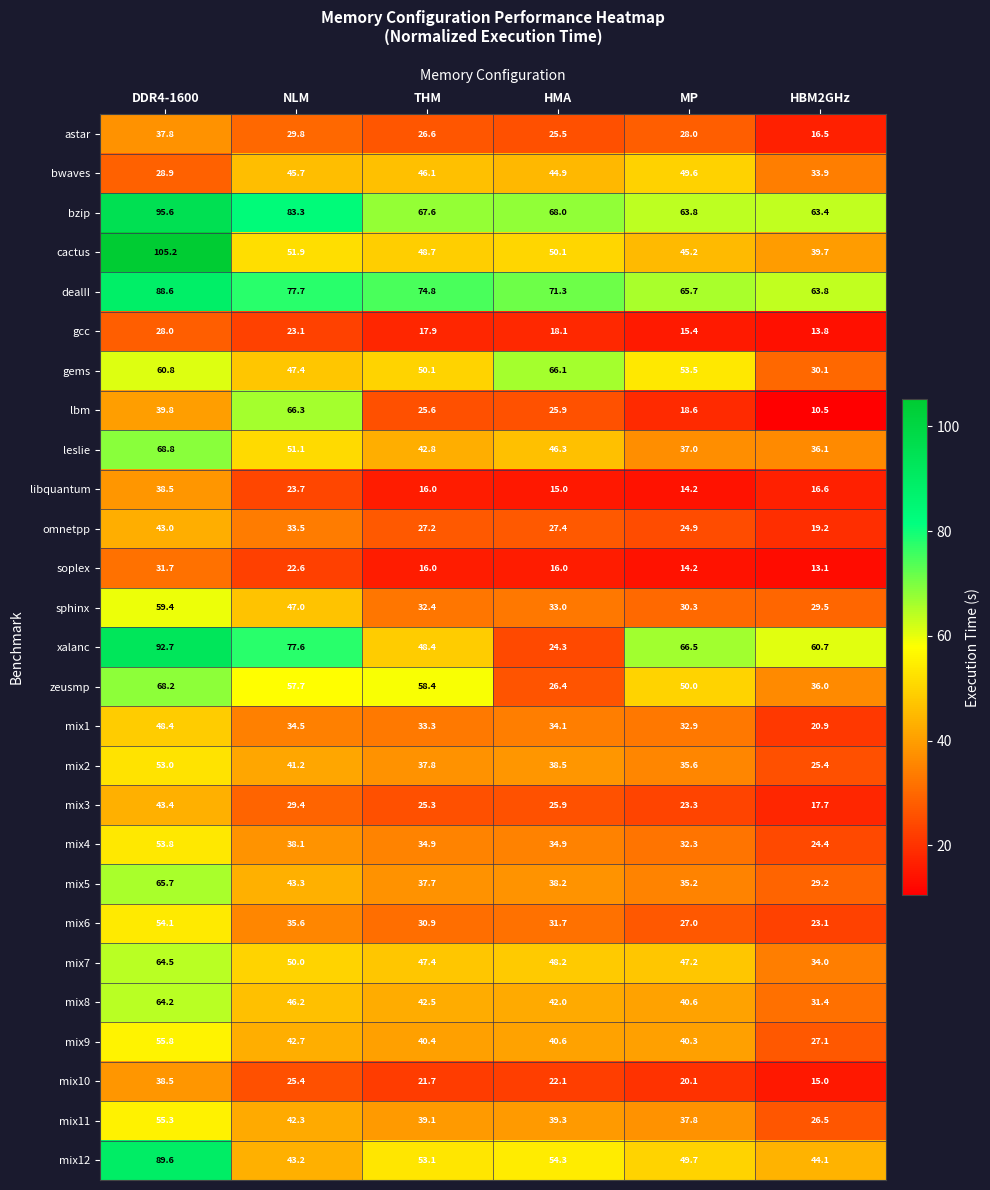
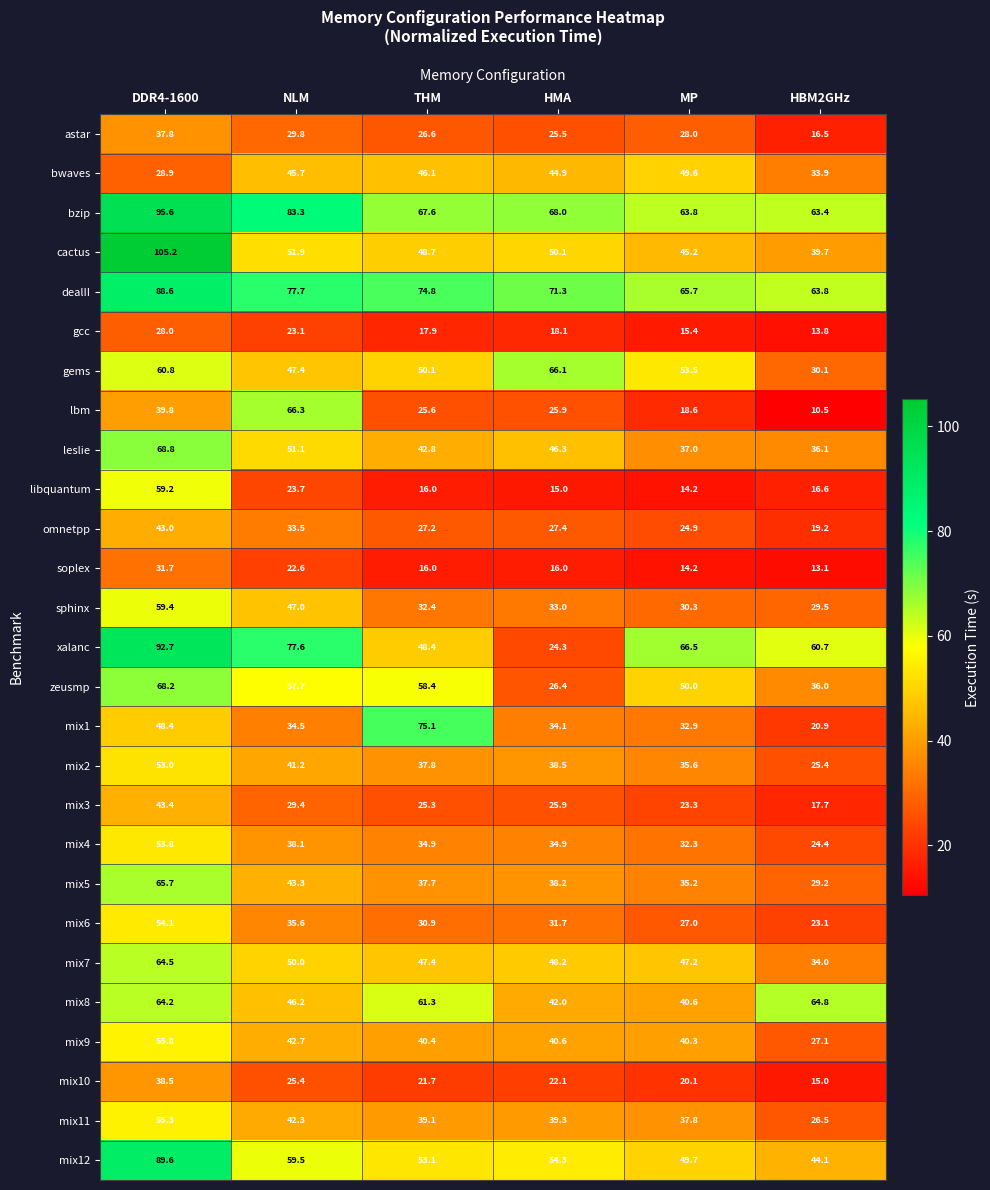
  {
    "astar": {
      "DDR4-1600": 37.8,
      "NLM": 29.8,
      "THM": 26.6,
      "HMA": 25.5,
      "MP": 28.0,
      "HBM2GHz": 16.5
    },
    "bwaves": {
      "DDR4-1600": 28.9,
      "NLM": 45.7,
      "THM": 46.1,
      "HMA": 44.9,
      "MP": 49.6,
      "HBM2GHz": 33.9
    },
    "bzip": {
      "DDR4-1600": 95.6,
      "NLM": 83.3,
      "THM": 67.6,
      "HMA": 68.0,
      "MP": 63.8,
      "HBM2GHz": 63.4
    },
    "cactus": {
      "DDR4-1600": 105.2,
      "NLM": 51.9,
      "THM": 48.7,
      "HMA": 50.1,
      "MP": 45.2,
      "HBM2GHz": 39.7
    },
    "dealII": {
      "DDR4-1600": 88.6,
      "NLM": 77.7,
      "THM": 74.8,
      "HMA": 71.3,
      "MP": 65.7,
      "HBM2GHz": 63.8
    },
    "gcc": {
      "DDR4-1600": 28.0,
      "NLM": 23.1,
      "THM": 17.9,
      "HMA": 18.1,
      "MP": 15.4,
      "HBM2GHz": 13.8
    },
    "gems": {
      "DDR4-1600": 60.8,
      "NLM": 47.4,
      "THM": 50.1,
      "HMA": 66.1,
      "MP": 53.5,
      "HBM2GHz": 30.1
    },
    "lbm": {
      "DDR4-1600": 39.8,
      "NLM": 66.3,
      "THM": 25.6,
      "HMA": 25.9,
      "MP": 18.6,
      "HBM2GHz": 10.5
    },
    "leslie": {
      "DDR4-1600": 68.8,
      "NLM": 51.1,
      "THM": 42.8,
      "HMA": 46.3,
      "MP": 37.0,
      "HBM2GHz": 36.1
    },
    "libquantum": {
-     "DDR4-1600": 38.5,
+     "DDR4-1600": 59.2,
      "NLM": 23.7,
      "THM": 16.0,
      "HMA": 15.0,
      "MP": 14.2,
      "HBM2GHz": 16.6
    },
    "omnetpp": {
      "DDR4-1600": 43.0,
      "NLM": 33.5,
      "THM": 27.2,
      "HMA": 27.4,
      "MP": 24.9,
      "HBM2GHz": 19.2
    },
    "soplex": {
      "DDR4-1600": 31.7,
      "NLM": 22.6,
      "THM": 16.0,
      "HMA": 16.0,
      "MP": 14.2,
      "HBM2GHz": 13.1
    },
    "sphinx": {
      "DDR4-1600": 59.4,
      "NLM": 47.0,
      "THM": 32.4,
      "HMA": 33.0,
      "MP": 30.3,
      "HBM2GHz": 29.5
    },
    "xalanc": {
      "DDR4-1600": 92.7,
      "NLM": 77.6,
      "THM": 48.4,
      "HMA": 24.3,
      "MP": 66.5,
      "HBM2GHz": 60.7
    },
    "zeusmp": {
      "DDR4-1600": 68.2,
      "NLM": 57.7,
      "THM": 58.4,
      "HMA": 26.4,
      "MP": 50.0,
      "HBM2GHz": 36.0
    },
    "mix1": {
      "DDR4-1600": 48.4,
      "NLM": 34.5,
-     "THM": 33.3,
+     "THM": 75.1,
      "HMA": 34.1,
      "MP": 32.9,
      "HBM2GHz": 20.9
    },
    "mix2": {
      "DDR4-1600": 53.0,
      "NLM": 41.2,
      "THM": 37.8,
      "HMA": 38.5,
      "MP": 35.6,
      "HBM2GHz": 25.4
    },
    "mix3": {
      "DDR4-1600": 43.4,
      "NLM": 29.4,
      "THM": 25.3,
      "HMA": 25.9,
      "MP": 23.3,
      "HBM2GHz": 17.7
    },
    "mix4": {
      "DDR4-1600": 53.8,
      "NLM": 38.1,
      "THM": 34.9,
      "HMA": 34.9,
      "MP": 32.3,
      "HBM2GHz": 24.4
    },
    "mix5": {
      "DDR4-1600": 65.7,
      "NLM": 43.3,
      "THM": 37.7,
      "HMA": 38.2,
      "MP": 35.2,
      "HBM2GHz": 29.2
    },
    "mix6": {
      "DDR4-1600": 54.1,
      "NLM": 35.6,
      "THM": 30.9,
      "HMA": 31.7,
      "MP": 27.0,
      "HBM2GHz": 23.1
    },
    "mix7": {
      "DDR4-1600": 64.5,
      "NLM": 50.0,
      "THM": 47.4,
      "HMA": 48.2,
      "MP": 47.2,
      "HBM2GHz": 34.0
    },
    "mix8": {
      "DDR4-1600": 64.2,
      "NLM": 46.2,
-     "THM": 42.5,
+     "THM": 61.3,
      "HMA": 42.0,
      "MP": 40.6,
-     "HBM2GHz": 31.4
+     "HBM2GHz": 64.8
    },
    "mix9": {
      "DDR4-1600": 55.8,
      "NLM": 42.7,
      "THM": 40.4,
      "HMA": 40.6,
      "MP": 40.3,
      "HBM2GHz": 27.1
    },
    "mix10": {
      "DDR4-1600": 38.5,
      "NLM": 25.4,
      "THM": 21.7,
      "HMA": 22.1,
      "MP": 20.1,
      "HBM2GHz": 15.0
    },
    "mix11": {
      "DDR4-1600": 55.3,
      "NLM": 42.3,
      "THM": 39.1,
      "HMA": 39.3,
      "MP": 37.8,
      "HBM2GHz": 26.5
    },
    "mix12": {
      "DDR4-1600": 89.6,
-     "NLM": 43.2,
+     "NLM": 59.5,
      "THM": 53.1,
      "HMA": 54.3,
      "MP": 49.7,
      "HBM2GHz": 44.1
    }
  }
